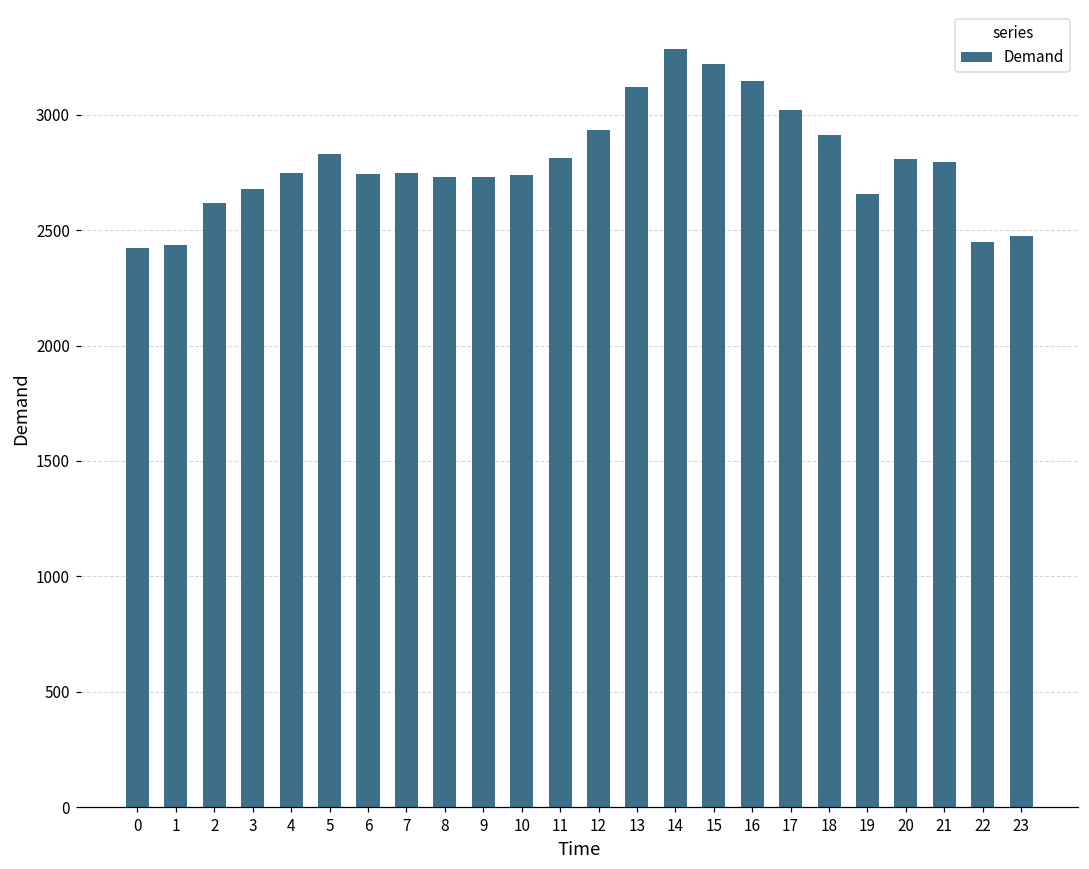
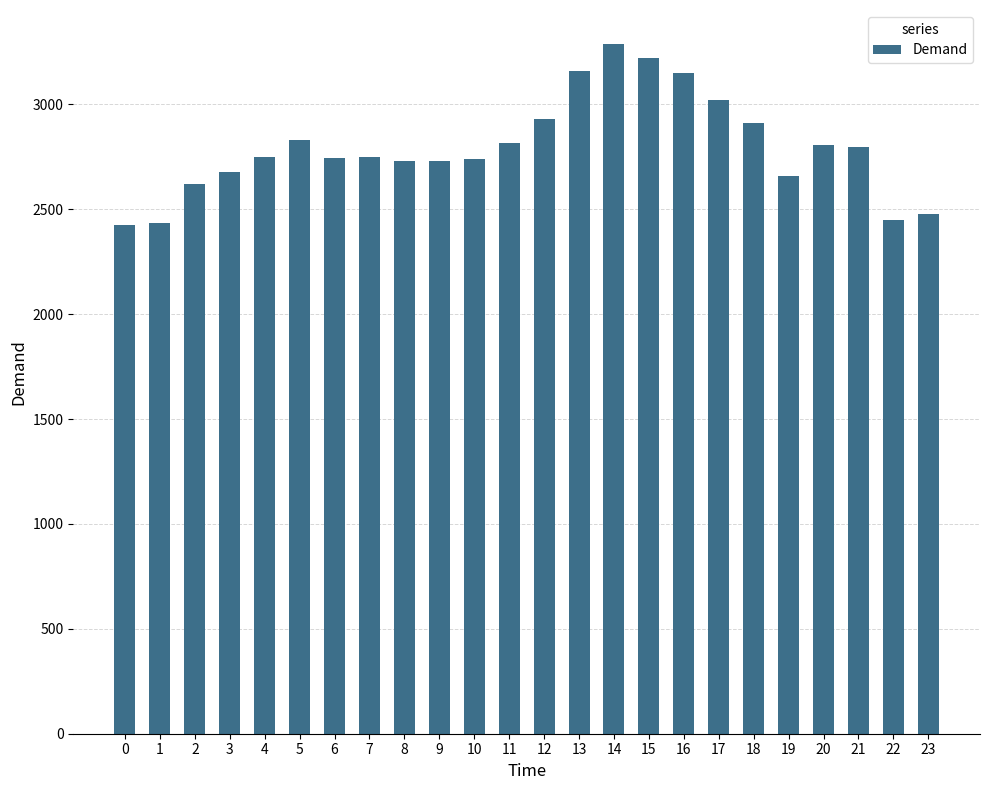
  {
    "0": 2430,
    "1": 2430,
    "2": 2620,
    "3": 2680,
    "4": 2750,
    "5": 2830,
    "6": 2750,
    "7": 2750,
    "8": 2730,
    "9": 2730,
    "10": 2740,
    "11": 2810,
    "12": 2930,
-   "13": 3120,
+   "13": 3160,
    "14": 3290,
    "15": 3220,
    "16": 3150,
    "17": 3020,
    "18": 2910,
    "19": 2660,
    "20": 2810,
    "21": 2800,
    "22": 2450,
    "23": 2480
  }
